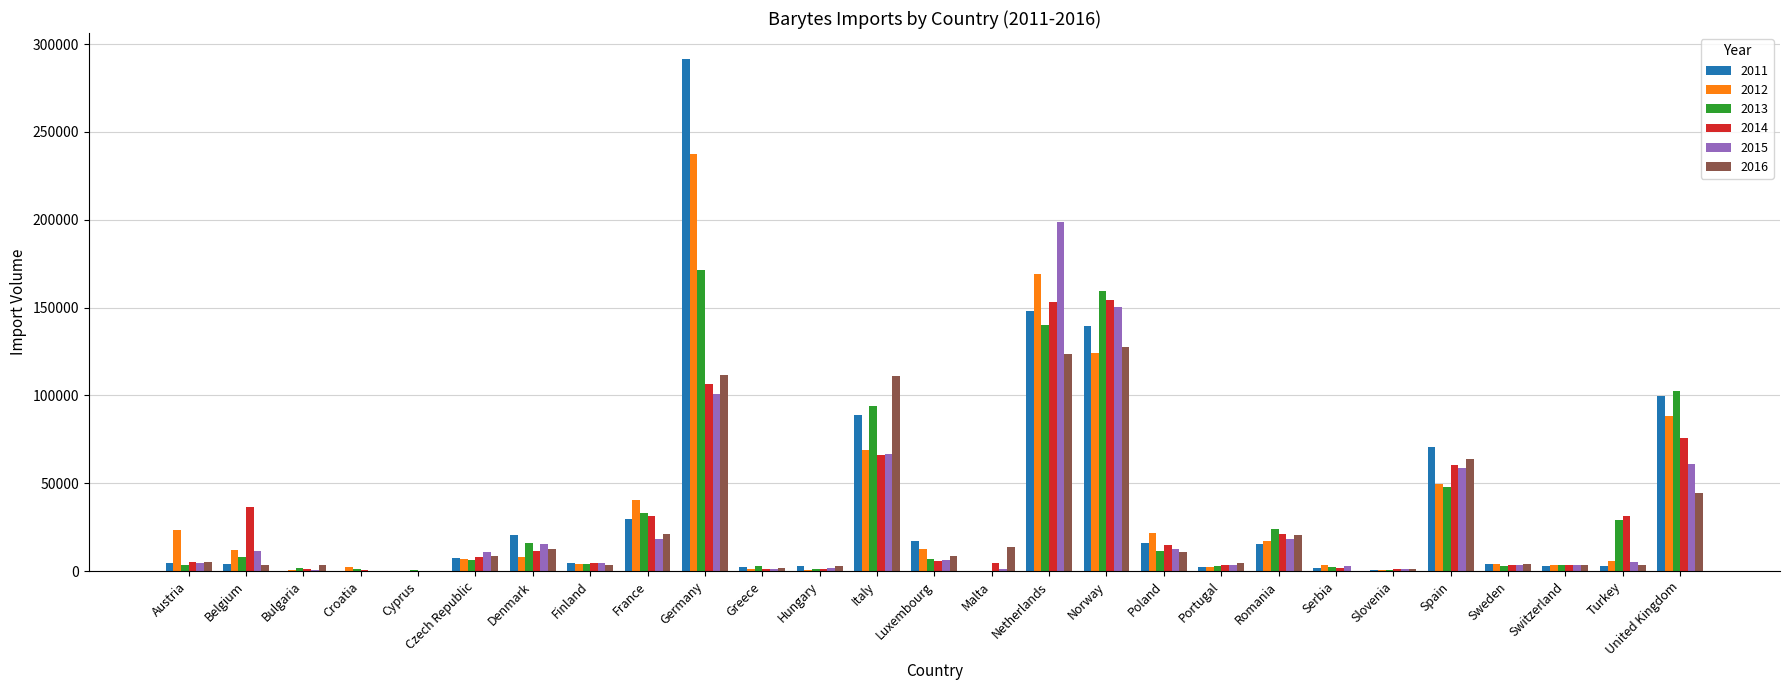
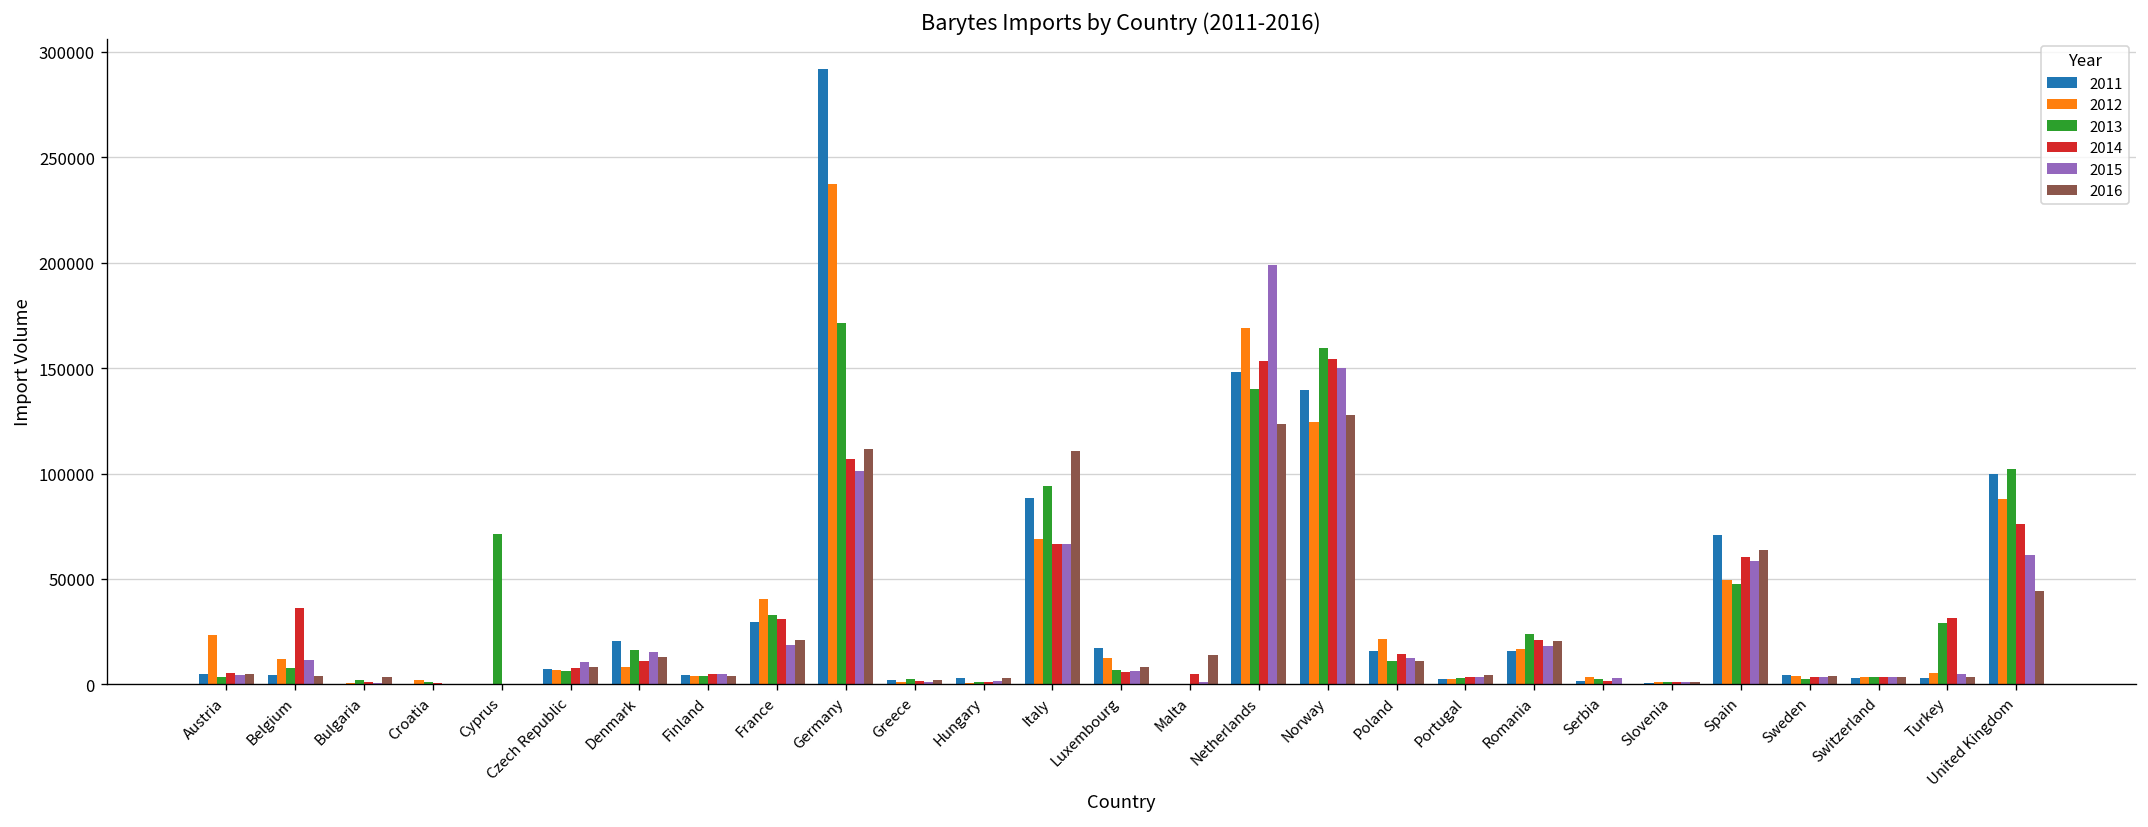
  {
    "2011": {
      "Austria": 5000,
      "Belgium": 4000,
      "Czech Republic": 7000,
      "Denmark": 20000,
      "Finland": 4000,
      "France": 30000,
      "Germany": 292000,
      "Greece": 2000,
      "Hungary": 3000,
      "Italy": 89000,
      "Luxembourg": 17000,
      "Netherlands": 148000,
      "Norway": 140000,
      "Poland": 16000,
      "Portugal": 3000,
      "Romania": 16000,
      "Serbia": 1000,
      "Spain": 71000,
      "Sweden": 4000,
      "Switzerland": 3000,
      "Turkey": 3000,
      "United Kingdom": 100000
    },
    "2012": {
      "Austria": 23000,
      "Belgium": 12000,
      "Croatia": 2000,
      "Czech Republic": 7000,
      "Denmark": 8000,
      "Finland": 4000,
      "France": 40000,
      "Germany": 237000,
      "Italy": 69000,
      "Luxembourg": 12000,
      "Netherlands": 169000,
      "Norway": 124000,
      "Poland": 22000,
      "Portugal": 2000,
      "Romania": 17000,
      "Serbia": 3000,
      "Spain": 50000,
      "Sweden": 4000,
      "Switzerland": 3000,
      "Turkey": 6000,
      "United Kingdom": 88000
    },
    "2013": {
      "Austria": 4000,
      "Belgium": 8000,
      "Bulgaria": 2000,
-     "Cyprus": 1000,
+     "Cyprus": 71000,
      "Czech Republic": 7000,
      "Denmark": 16000,
      "Finland": 4000,
      "France": 33000,
      "Germany": 171000,
      "Greece": 3000,
      "Italy": 94000,
      "Luxembourg": 7000,
      "Netherlands": 140000,
      "Norway": 160000,
      "Poland": 11000,
      "Portugal": 3000,
      "Romania": 24000,
      "Serbia": 2000,
      "Spain": 48000,
      "Sweden": 3000,
      "Switzerland": 3000,
      "Turkey": 29000,
      "United Kingdom": 102000
    },
    "2014": {
      "Austria": 5000,
      "Belgium": 36000,
      "Cyprus": 0,
      "Czech Republic": 8000,
      "Denmark": 11000,
      "Finland": 5000,
      "France": 31000,
      "Germany": 107000,
      "Italy": 66000,
      "Luxembourg": 6000,
      "Malta": 5000,
      "Netherlands": 153000,
      "Norway": 154000,
      "Poland": 15000,
      "Portugal": 4000,
      "Romania": 21000,
      "Serbia": 2000,
      "Spain": 60000,
      "Sweden": 4000,
      "Switzerland": 3000,
      "Turkey": 31000,
      "United Kingdom": 76000
    },
    "2015": {
      "Austria": 5000,
      "Belgium": 12000,
      "Czech Republic": 11000,
      "Denmark": 15000,
      "Finland": 5000,
      "France": 18000,
      "Germany": 101000,
      "Hungary": 2000,
      "Italy": 66000,
      "Luxembourg": 7000,
      "Netherlands": 199000,
      "Norway": 150000,
      "Poland": 12000,
      "Portugal": 4000,
      "Romania": 18000,
      "Serbia": 3000,
      "Spain": 58000,
      "Sweden": 3000,
      "Switzerland": 3000,
      "Turkey": 5000,
      "United Kingdom": 61000
    },
    "2016": {
      "Austria": 5000,
      "Belgium": 4000,
      "Bulgaria": 3000,
      "Czech Republic": 8000,
      "Denmark": 13000,
      "Finland": 4000,
      "France": 21000,
      "Germany": 111000,
      "Greece": 2000,
      "Hungary": 3000,
      "Italy": 111000,
      "Luxembourg": 8000,
      "Malta": 14000,
      "Netherlands": 123000,
      "Norway": 128000,
      "Poland": 11000,
      "Portugal": 5000,
      "Romania": 20000,
      "Spain": 64000,
      "Sweden": 4000,
      "Switzerland": 4000,
      "Turkey": 4000,
      "United Kingdom": 44000
    }
  }
